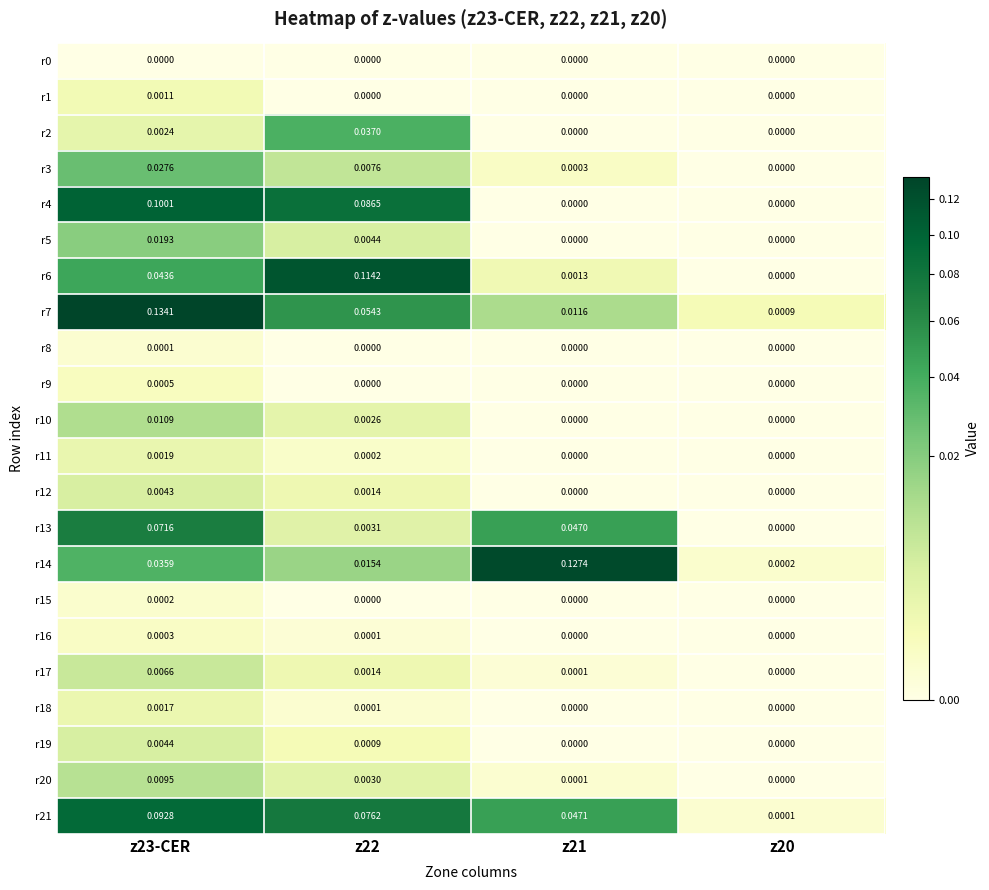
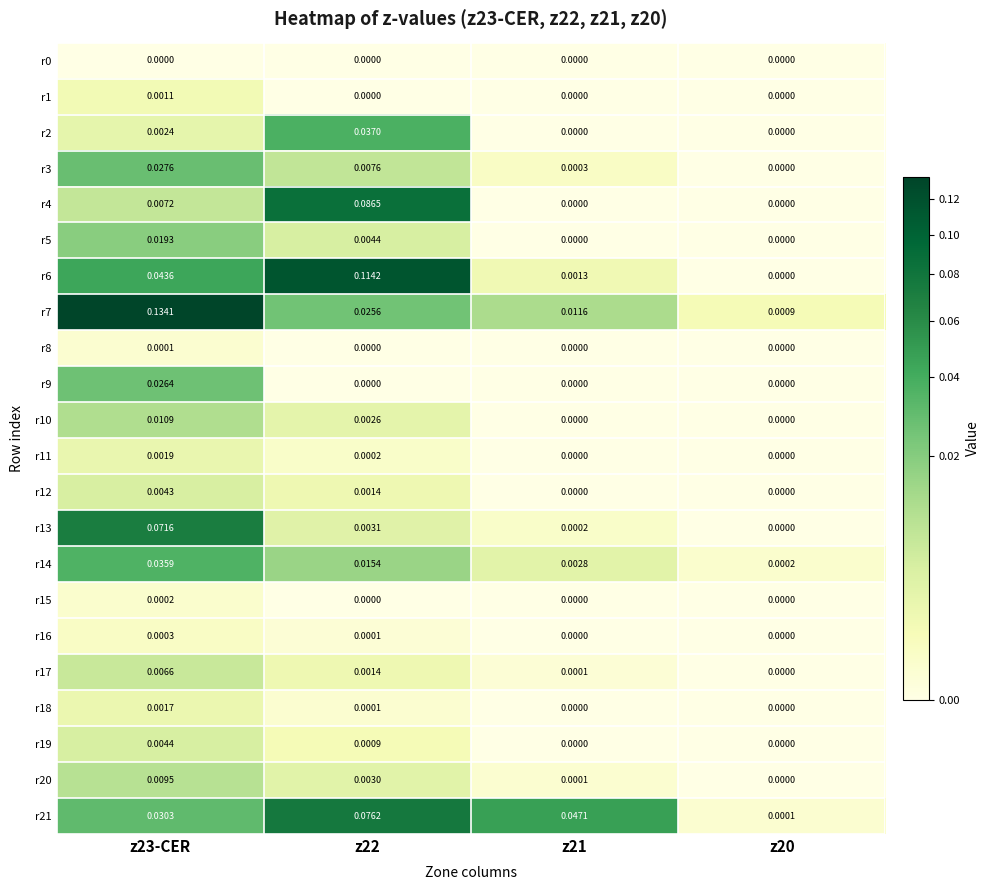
  {
    "r0": {
      "z23-CER": 0.0000,
      "z22": 0.0000,
      "z21": 0.0000,
      "z20": 0.0000
    },
    "r1": {
      "z23-CER": 0.0011,
      "z22": 0.0000,
      "z21": 0.0000,
      "z20": 0.0000
    },
    "r2": {
      "z23-CER": 0.0024,
      "z22": 0.0370,
      "z21": 0.0000,
      "z20": 0.0000
    },
    "r3": {
      "z23-CER": 0.0276,
      "z22": 0.0076,
      "z21": 0.0003,
      "z20": 0.0000
    },
    "r4": {
-     "z23-CER": 0.1001,
+     "z23-CER": 0.0072,
      "z22": 0.0865,
      "z21": 0.0000,
      "z20": 0.0000
    },
    "r5": {
      "z23-CER": 0.0193,
      "z22": 0.0044,
      "z21": 0.0000,
      "z20": 0.0000
    },
    "r6": {
      "z23-CER": 0.0436,
      "z22": 0.1142,
      "z21": 0.0013,
      "z20": 0.0000
    },
    "r7": {
      "z23-CER": 0.1341,
-     "z22": 0.0543,
+     "z22": 0.0256,
      "z21": 0.0116,
      "z20": 0.0009
    },
    "r8": {
      "z23-CER": 0.0001,
      "z22": 0.0000,
      "z21": 0.0000,
      "z20": 0.0000
    },
    "r9": {
-     "z23-CER": 0.0005,
+     "z23-CER": 0.0264,
      "z22": 0.0000,
      "z21": 0.0000,
      "z20": 0.0000
    },
    "r10": {
      "z23-CER": 0.0109,
      "z22": 0.0026,
      "z21": 0.0000,
      "z20": 0.0000
    },
    "r11": {
      "z23-CER": 0.0019,
      "z22": 0.0002,
      "z21": 0.0000,
      "z20": 0.0000
    },
    "r12": {
      "z23-CER": 0.0043,
      "z22": 0.0014,
      "z21": 0.0000,
      "z20": 0.0000
    },
    "r13": {
      "z23-CER": 0.0716,
      "z22": 0.0031,
-     "z21": 0.0470,
+     "z21": 0.0002,
      "z20": 0.0000
    },
    "r14": {
      "z23-CER": 0.0359,
      "z22": 0.0154,
-     "z21": 0.1274,
+     "z21": 0.0028,
      "z20": 0.0002
    },
    "r15": {
      "z23-CER": 0.0002,
      "z22": 0.0000,
      "z21": 0.0000,
      "z20": 0.0000
    },
    "r16": {
      "z23-CER": 0.0003,
      "z22": 0.0001,
      "z21": 0.0000,
      "z20": 0.0000
    },
    "r17": {
      "z23-CER": 0.0066,
      "z22": 0.0014,
      "z21": 0.0001,
      "z20": 0.0000
    },
    "r18": {
      "z23-CER": 0.0017,
      "z22": 0.0001,
      "z21": 0.0000,
      "z20": 0.0000
    },
    "r19": {
      "z23-CER": 0.0044,
      "z22": 0.0009,
      "z21": 0.0000,
      "z20": 0.0000
    },
    "r20": {
      "z23-CER": 0.0095,
      "z22": 0.0030,
      "z21": 0.0001,
      "z20": 0.0000
    },
    "r21": {
-     "z23-CER": 0.0928,
+     "z23-CER": 0.0303,
      "z22": 0.0762,
      "z21": 0.0471,
      "z20": 0.0001
    }
  }
